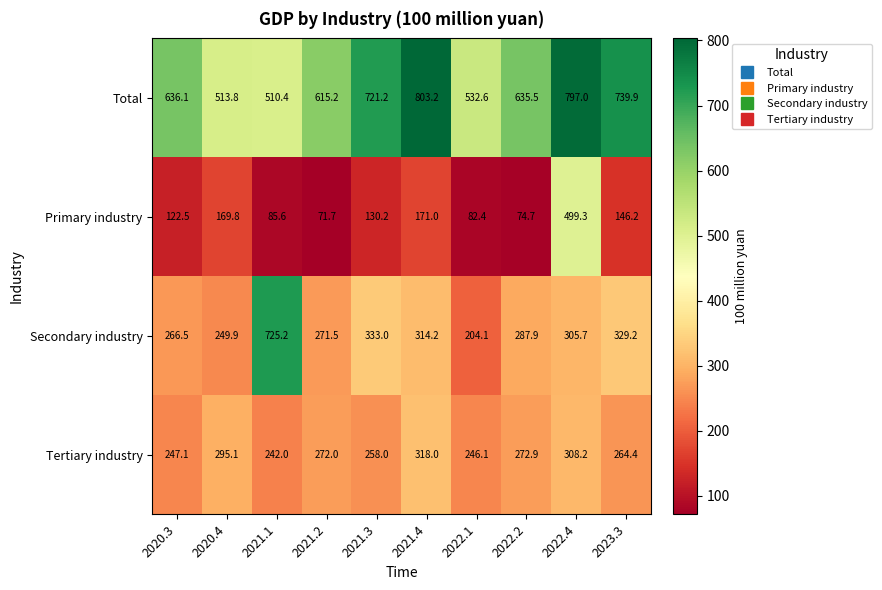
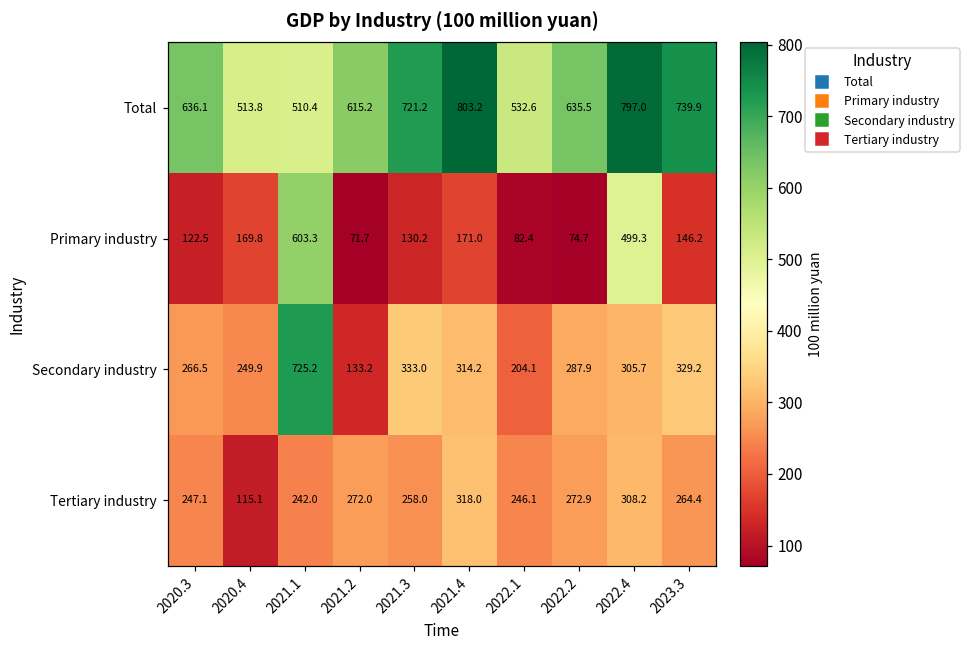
  {
    "Total": {
      "2020.3": 636.1,
      "2020.4": 513.8,
      "2021.1": 510.4,
      "2021.2": 615.2,
      "2021.3": 721.2,
      "2021.4": 803.2,
      "2022.1": 532.6,
      "2022.2": 635.5,
      "2022.4": 797.0,
      "2023.3": 739.9
    },
    "Primary industry": {
      "2020.3": 122.5,
      "2020.4": 169.8,
-     "2021.1": 85.6,
+     "2021.1": 603.3,
      "2021.2": 71.7,
      "2021.3": 130.2,
      "2021.4": 171.0,
      "2022.1": 82.4,
      "2022.2": 74.7,
      "2022.4": 499.3,
      "2023.3": 146.2
    },
    "Secondary industry": {
      "2020.3": 266.5,
      "2020.4": 249.9,
      "2021.1": 725.2,
-     "2021.2": 271.5,
+     "2021.2": 133.2,
      "2021.3": 333.0,
      "2021.4": 314.2,
      "2022.1": 204.1,
      "2022.2": 287.9,
      "2022.4": 305.7,
      "2023.3": 329.2
    },
    "Tertiary industry": {
      "2020.3": 247.1,
-     "2020.4": 295.1,
+     "2020.4": 115.1,
      "2021.1": 242.0,
      "2021.2": 272.0,
      "2021.3": 258.0,
      "2021.4": 318.0,
      "2022.1": 246.1,
      "2022.2": 272.9,
      "2022.4": 308.2,
      "2023.3": 264.4
    }
  }
